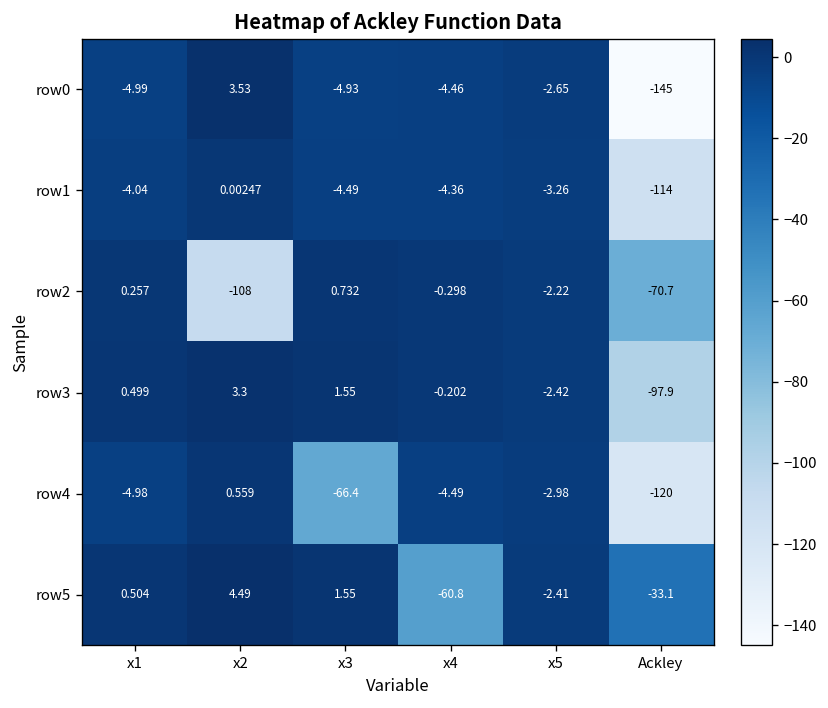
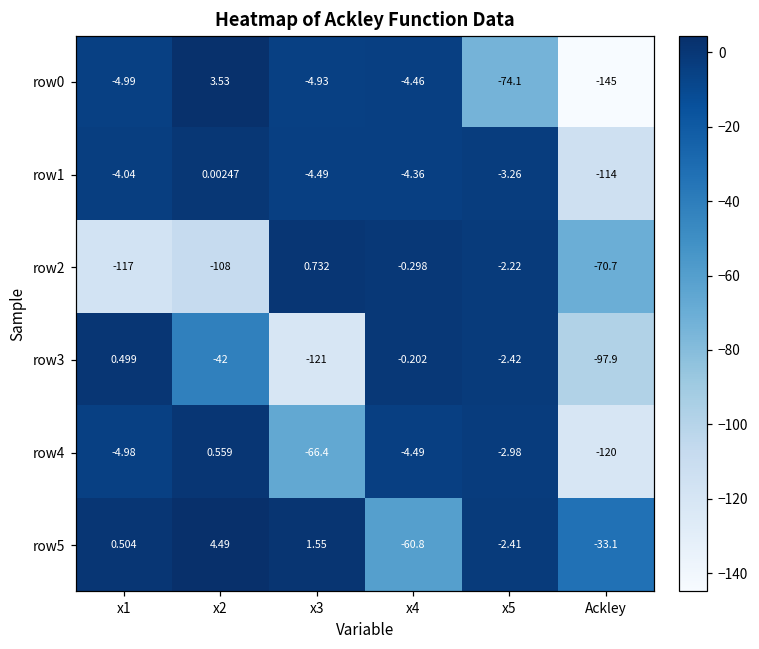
  {
    "row0": {
      "x1": -4.99,
      "x2": 3.53,
      "x3": -4.93,
      "x4": -4.46,
-     "x5": -2.65,
+     "x5": -74.1,
      "Ackley": -145
    },
    "row1": {
      "x1": -4.04,
      "x2": 0.00247,
      "x3": -4.49,
      "x4": -4.36,
      "x5": -3.26,
      "Ackley": -114
    },
    "row2": {
-     "x1": 0.257,
+     "x1": -117,
      "x2": -108,
      "x3": 0.732,
      "x4": -0.298,
      "x5": -2.22,
      "Ackley": -70.7
    },
    "row3": {
      "x1": 0.499,
-     "x2": 3.3,
-     "x3": 1.55,
+     "x2": -42,
+     "x3": -121,
      "x4": -0.202,
      "x5": -2.42,
      "Ackley": -97.9
    },
    "row4": {
      "x1": -4.98,
      "x2": 0.559,
      "x3": -66.4,
      "x4": -4.49,
      "x5": -2.98,
      "Ackley": -120
    },
    "row5": {
      "x1": 0.504,
      "x2": 4.49,
      "x3": 1.55,
      "x4": -60.8,
      "x5": -2.41,
      "Ackley": -33.1
    }
  }
